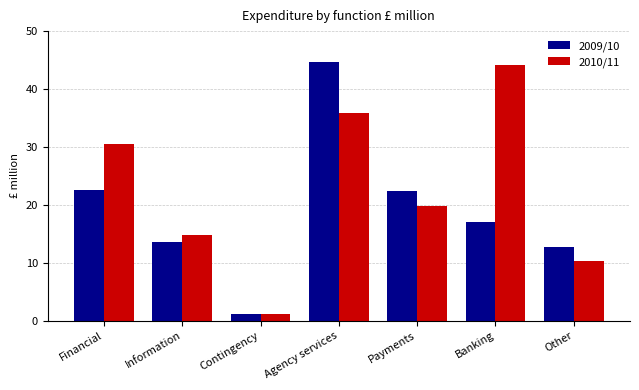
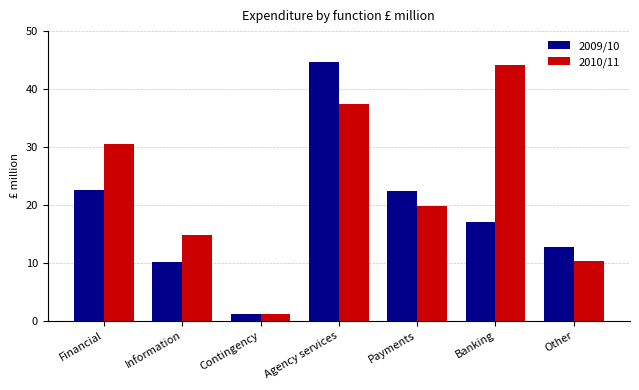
  {
    "2009/10": {
      "Financial": 23,
-     "Information": 14,
+     "Information": 10,
      "Contingency": 1,
      "Agency services": 45,
      "Payments": 22,
      "Banking": 17,
      "Other": 13
    },
    "2010/11": {
      "Financial": 31,
      "Information": 15,
      "Contingency": 1,
-     "Agency services": 36,
+     "Agency services": 37,
      "Payments": 20,
      "Banking": 44,
      "Other": 10
    }
  }
